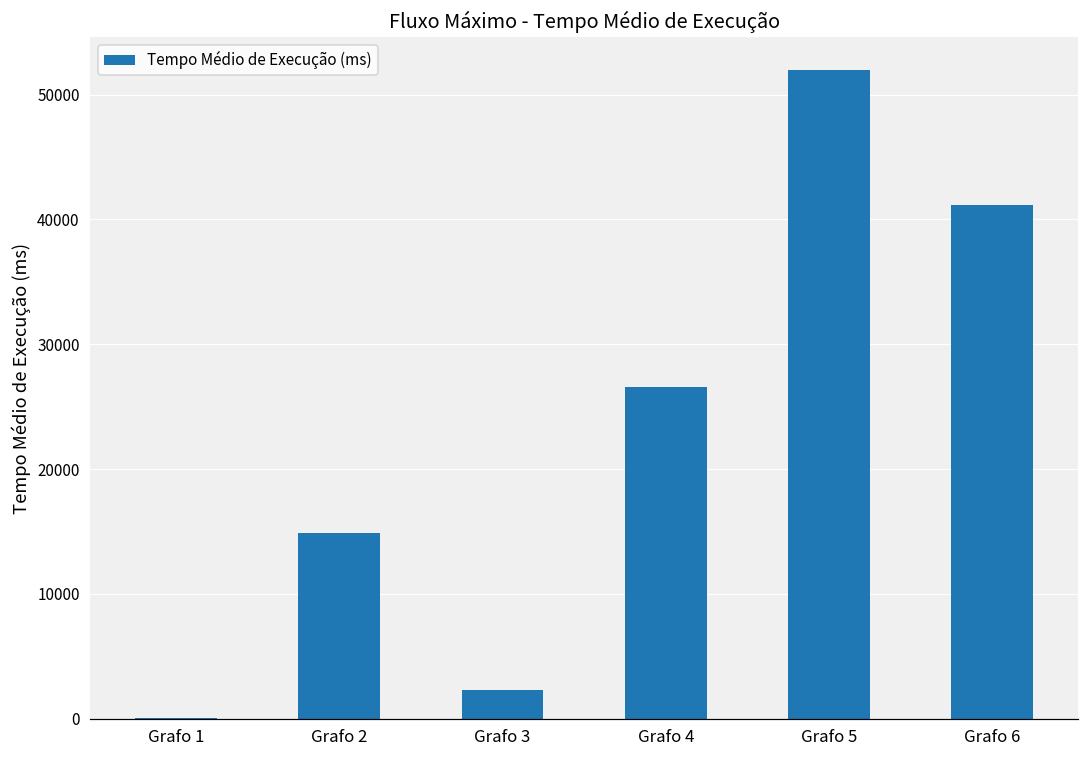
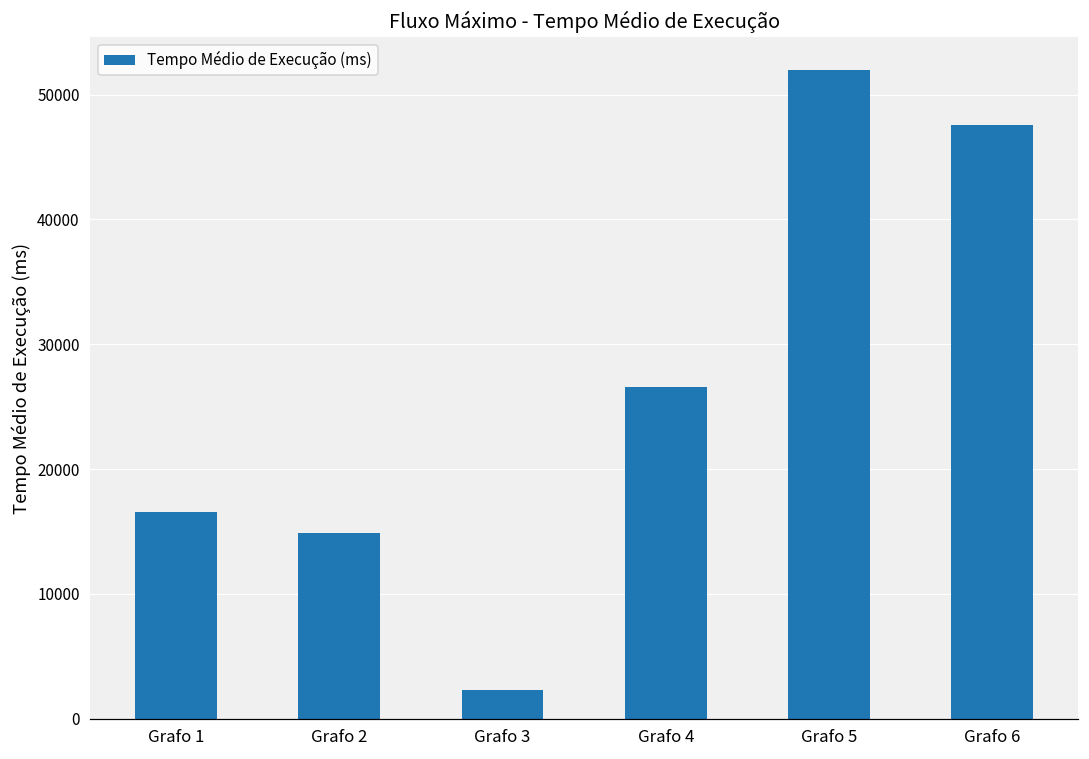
  {
-   "Grafo 1": 100,
+   "Grafo 1": 16600,
    "Grafo 2": 14800,
    "Grafo 3": 2300,
    "Grafo 4": 26600,
    "Grafo 5": 52000,
-   "Grafo 6": 41200
+   "Grafo 6": 47500
  }
